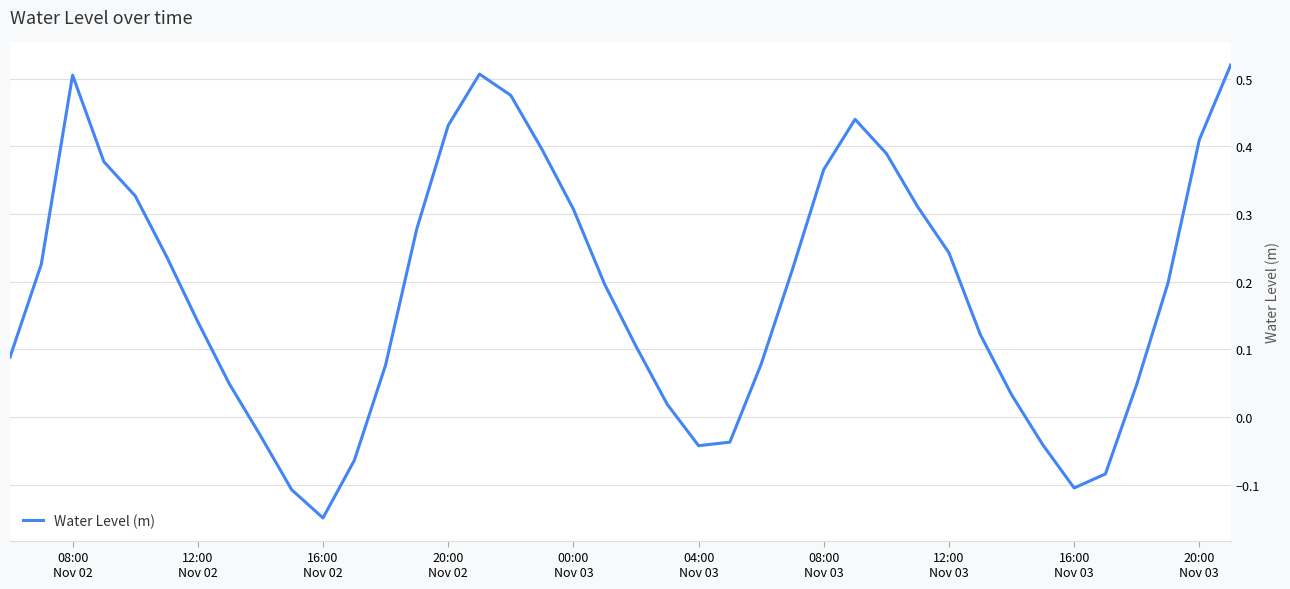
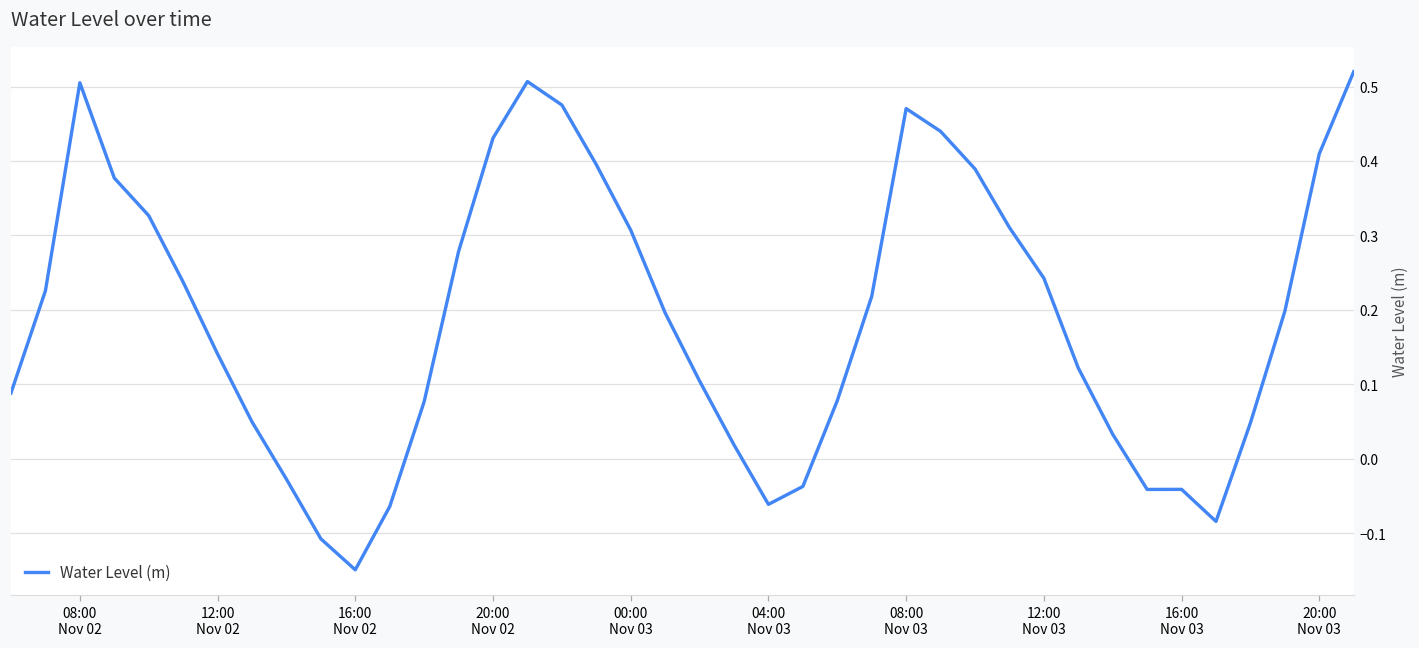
  {
    "08:00 Nov 02": 0.51,
    "12:00 Nov 02": 0.14,
    "16:00 Nov 02": -0.15,
    "20:00 Nov 02": 0.43,
    "00:00 Nov 03": 0.31,
-   "04:00 Nov 03": -0.04,
-   "08:00 Nov 03": 0.37,
+   "04:00 Nov 03": -0.06,
+   "08:00 Nov 03": 0.47,
    "12:00 Nov 03": 0.24,
-   "16:00 Nov 03": -0.11,
+   "16:00 Nov 03": -0.04,
    "20:00 Nov 03": 0.41
  }
